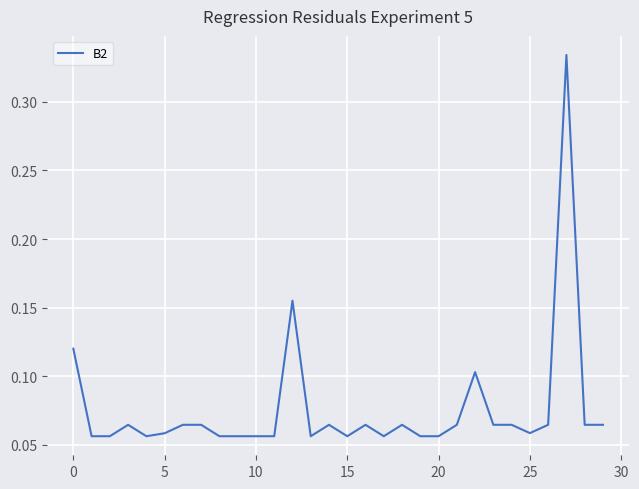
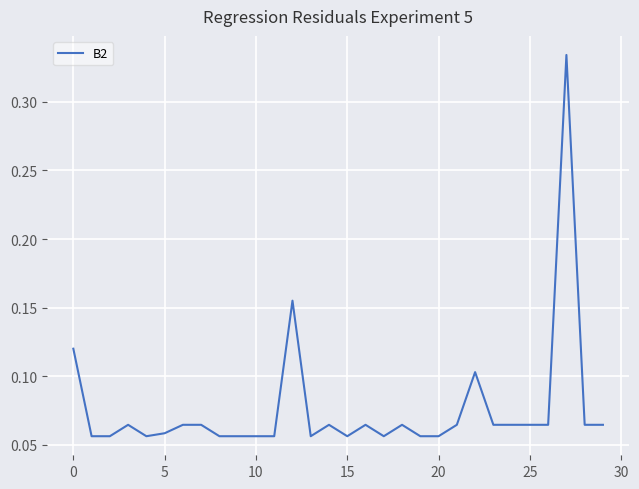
  {
    "0": 0.120,
    "5": 0.059,
    "10": 0.056,
    "15": 0.056,
    "20": 0.056,
-   "25": 0.059
+   "25": 0.065
  }
